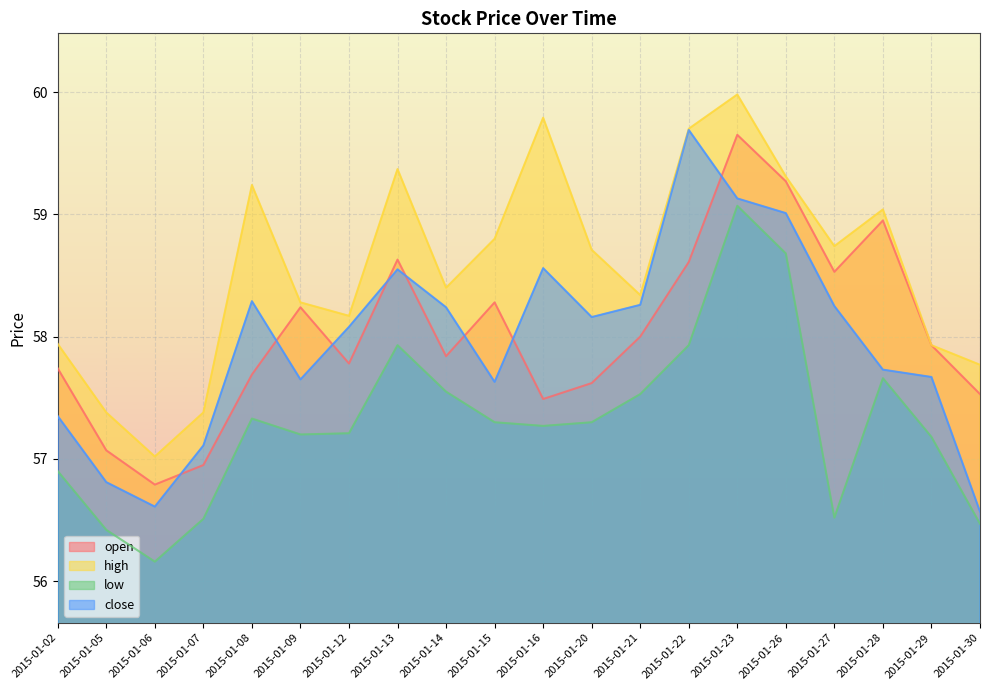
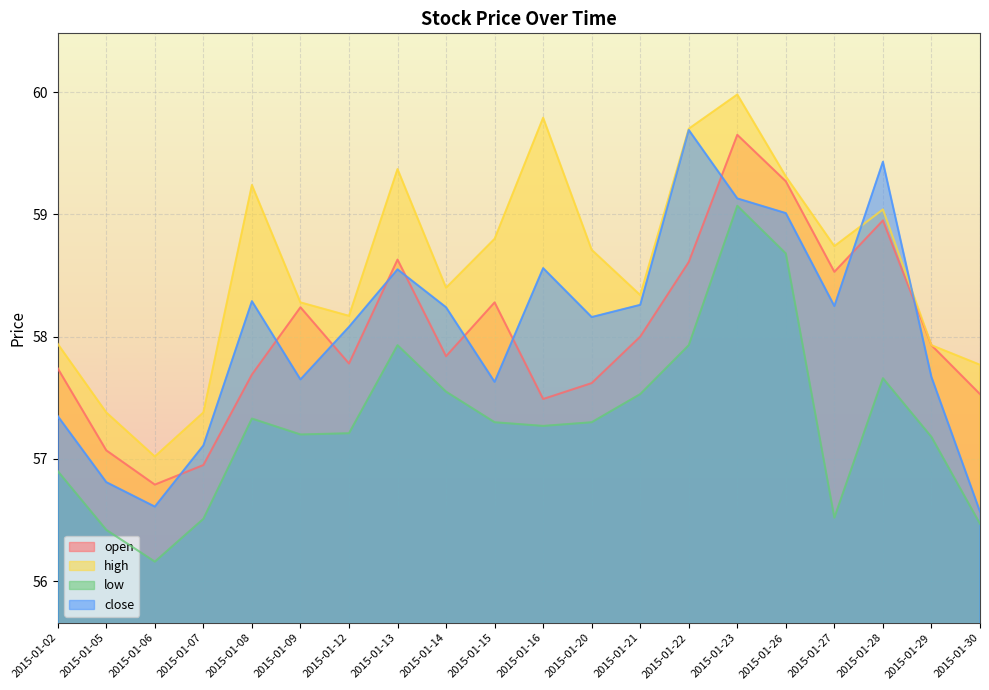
  {
    "open": {
      "2015-01-02": 57.74,
      "2015-01-05": 57.07,
      "2015-01-06": 56.79,
      "2015-01-07": 56.95,
      "2015-01-08": 57.69,
      "2015-01-09": 58.24,
      "2015-01-12": 57.78,
      "2015-01-13": 58.63,
      "2015-01-14": 57.84,
      "2015-01-15": 58.28,
      "2015-01-16": 57.49,
      "2015-01-20": 57.62,
      "2015-01-21": 58.00,
      "2015-01-22": 58.61,
      "2015-01-23": 59.65,
      "2015-01-26": 59.27,
      "2015-01-27": 58.53,
      "2015-01-28": 58.95,
      "2015-01-30": 57.53
    },
    "high": {
      "2015-01-02": 57.94,
      "2015-01-05": 57.38,
      "2015-01-06": 57.02,
      "2015-01-07": 57.38,
      "2015-01-08": 59.24,
      "2015-01-09": 58.28,
      "2015-01-12": 58.17,
      "2015-01-13": 59.37,
      "2015-01-14": 58.40,
      "2015-01-15": 58.80,
      "2015-01-16": 59.79,
      "2015-01-20": 58.71,
      "2015-01-21": 58.34,
      "2015-01-23": 59.98,
      "2015-01-26": 59.31,
      "2015-01-27": 58.74,
      "2015-01-28": 59.04,
      "2015-01-30": 57.77
    },
    "low": {
      "2015-01-02": 56.90,
      "2015-01-05": 56.42,
      "2015-01-06": 56.16,
      "2015-01-07": 56.51,
      "2015-01-08": 57.33,
      "2015-01-09": 57.20,
      "2015-01-12": 57.21,
      "2015-01-13": 57.93,
      "2015-01-14": 57.55,
      "2015-01-15": 57.30,
      "2015-01-16": 57.27,
      "2015-01-20": 57.30,
      "2015-01-21": 57.53,
      "2015-01-22": 57.93,
      "2015-01-23": 59.07,
      "2015-01-26": 58.68,
      "2015-01-27": 56.52,
      "2015-01-28": 57.66,
      "2015-01-29": 57.18,
      "2015-01-30": 56.47
    },
    "close": {
      "2015-01-02": 57.35,
      "2015-01-05": 56.81,
      "2015-01-06": 56.61,
      "2015-01-07": 57.11,
      "2015-01-08": 58.29,
      "2015-01-09": 57.65,
      "2015-01-12": 58.08,
      "2015-01-13": 58.55,
      "2015-01-14": 58.24,
      "2015-01-15": 57.63,
      "2015-01-16": 58.56,
      "2015-01-20": 58.16,
      "2015-01-21": 58.26,
      "2015-01-23": 59.13,
      "2015-01-26": 59.01,
      "2015-01-27": 58.25,
-     "2015-01-28": 57.73,
+     "2015-01-28": 59.43,
      "2015-01-29": 57.67,
      "2015-01-30": 56.57
    }
  }
